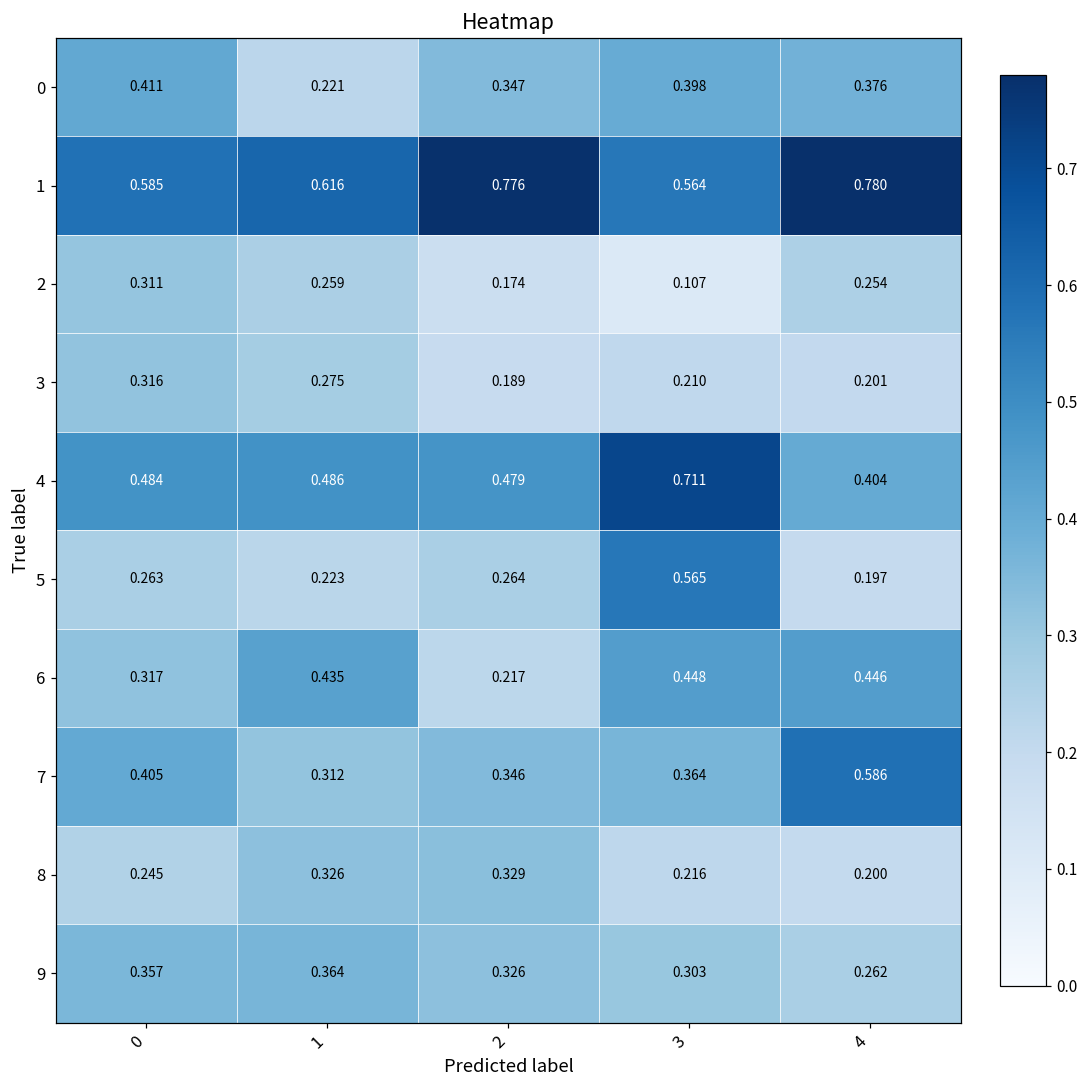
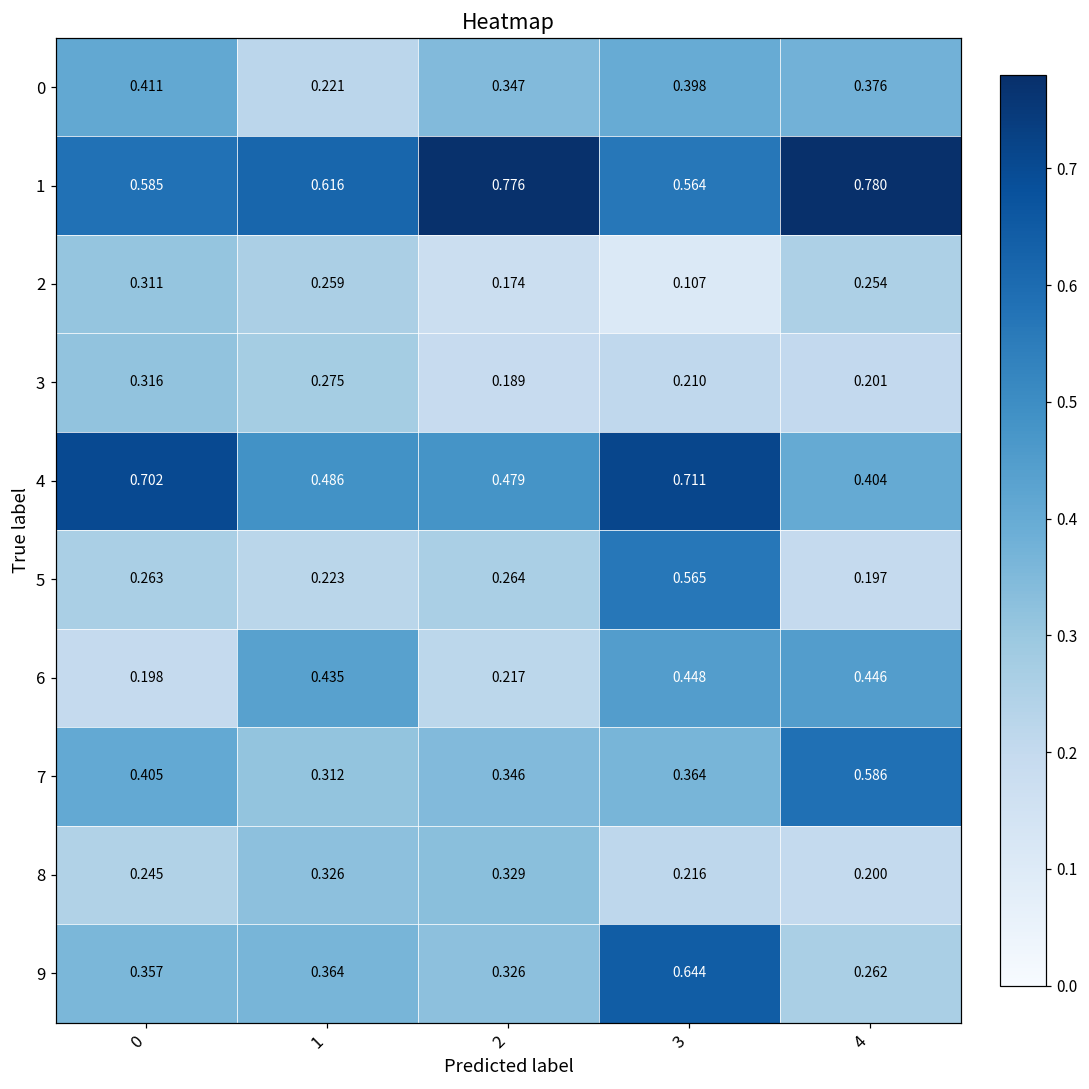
  {
    "0": {
      "0": 0.411,
      "1": 0.221,
      "2": 0.347,
      "3": 0.398,
      "4": 0.376
    },
    "1": {
      "0": 0.585,
      "1": 0.616,
      "2": 0.776,
      "3": 0.564,
      "4": 0.780
    },
    "2": {
      "0": 0.311,
      "1": 0.259,
      "2": 0.174,
      "3": 0.107,
      "4": 0.254
    },
    "3": {
      "0": 0.316,
      "1": 0.275,
      "2": 0.189,
      "3": 0.210,
      "4": 0.201
    },
    "4": {
-     "0": 0.484,
+     "0": 0.702,
      "1": 0.486,
      "2": 0.479,
      "3": 0.711,
      "4": 0.404
    },
    "5": {
      "0": 0.263,
      "1": 0.223,
      "2": 0.264,
      "3": 0.565,
      "4": 0.197
    },
    "6": {
-     "0": 0.317,
+     "0": 0.198,
      "1": 0.435,
      "2": 0.217,
      "3": 0.448,
      "4": 0.446
    },
    "7": {
      "0": 0.405,
      "1": 0.312,
      "2": 0.346,
      "3": 0.364,
      "4": 0.586
    },
    "8": {
      "0": 0.245,
      "1": 0.326,
      "2": 0.329,
      "3": 0.216,
      "4": 0.200
    },
    "9": {
      "0": 0.357,
      "1": 0.364,
      "2": 0.326,
-     "3": 0.303,
+     "3": 0.644,
      "4": 0.262
    }
  }
